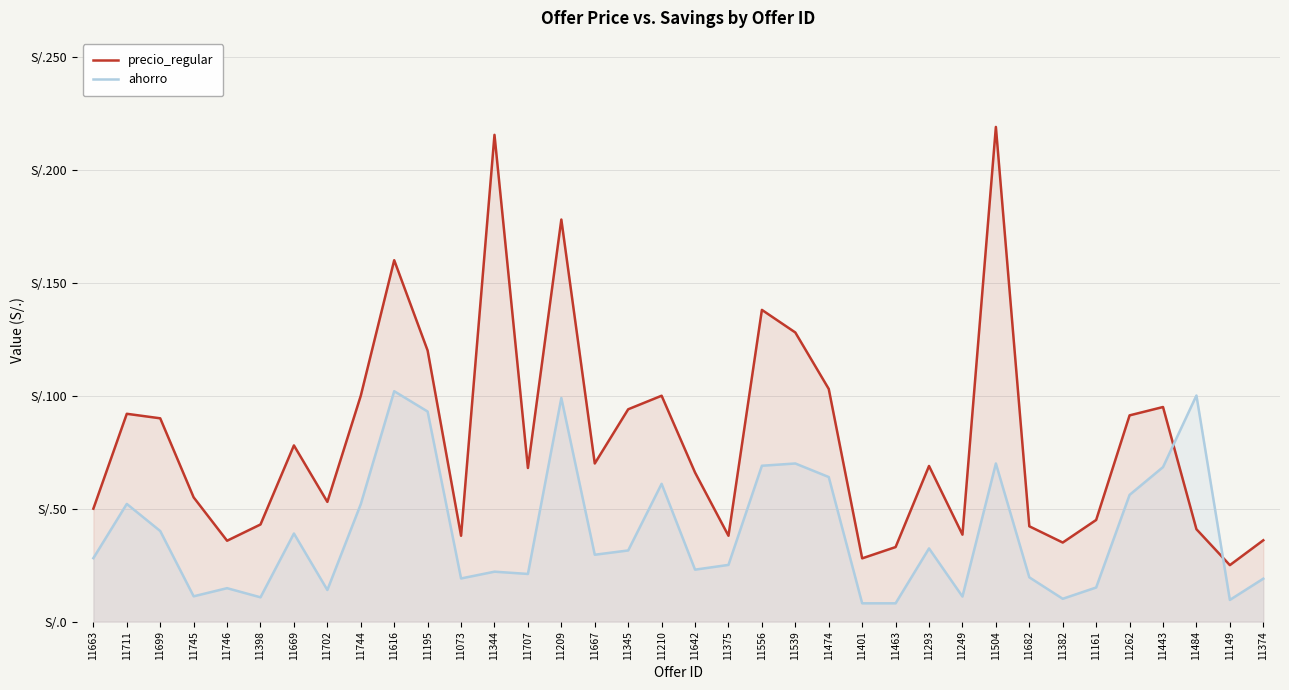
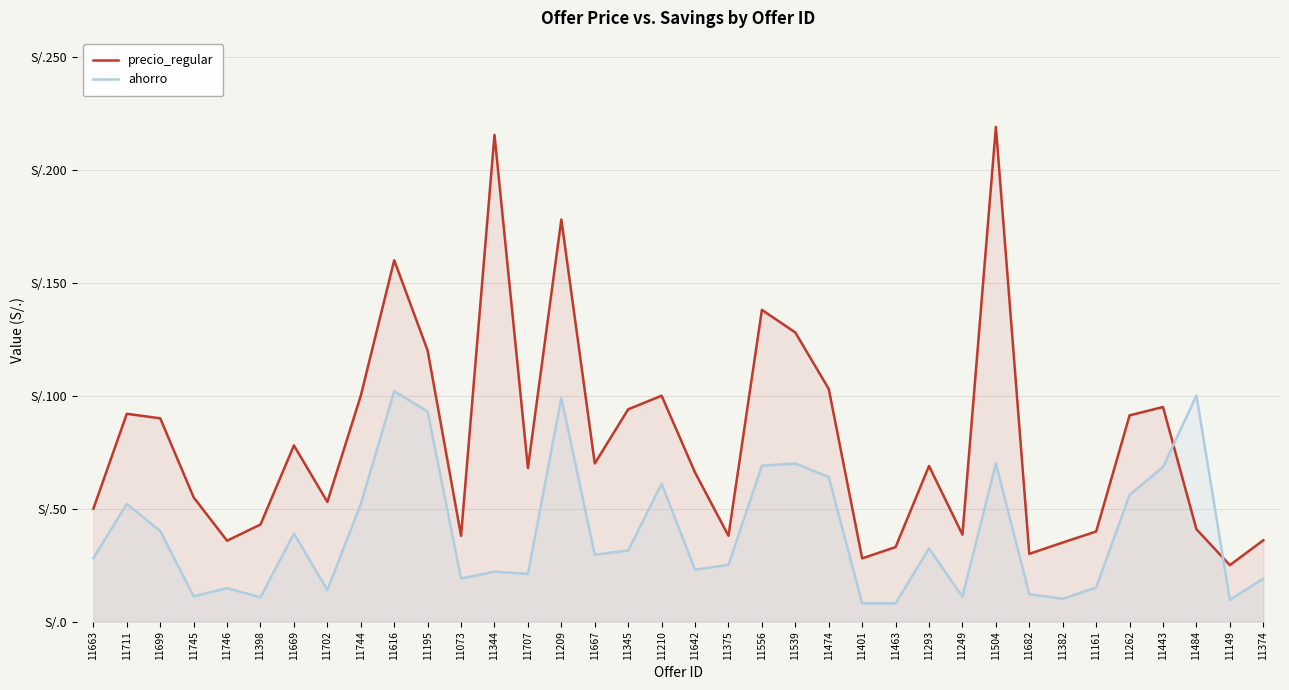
  {
    "precio_regular": {
      "11663": "S/.50",
      "11711": "S/.92",
      "11699": "S/.90",
      "11745": "S/.55",
      "11746": "S/.36",
      "11398": "S/.43",
      "11669": "S/.78",
      "11702": "S/.53",
      "11744": "S/.100",
      "11616": "S/.160",
      "11195": "S/.120",
      "11073": "S/.38",
      "11344": "S/.216",
      "11707": "S/.68",
      "11209": "S/.178",
      "11667": "S/.70",
      "11345": "S/.94",
      "11210": "S/.100",
      "11642": "S/.66",
      "11375": "S/.38",
      "11556": "S/.138",
      "11539": "S/.128",
      "11474": "S/.103",
      "11401": "S/.28",
      "11463": "S/.33",
      "11293": "S/.69",
      "11249": "S/.39",
      "11504": "S/.219",
-     "11682": "S/.42",
+     "11682": "S/.30",
      "11382": "S/.35",
-     "11161": "S/.45",
+     "11161": "S/.40",
      "11262": "S/.91",
      "11443": "S/.95",
      "11484": "S/.41",
      "11149": "S/.25",
      "11374": "S/.36"
    },
    "ahorro": {
      "11663": "S/.28",
      "11711": "S/.52",
      "11699": "S/.40",
      "11745": "S/.11",
      "11746": "S/.15",
      "11398": "S/.11",
      "11669": "S/.39",
      "11702": "S/.14",
      "11744": "S/.52",
      "11616": "S/.102",
      "11195": "S/.93",
      "11073": "S/.19",
      "11344": "S/.22",
      "11707": "S/.21",
      "11209": "S/.99",
      "11667": "S/.30",
      "11345": "S/.32",
      "11210": "S/.61",
      "11642": "S/.23",
      "11375": "S/.25",
      "11556": "S/.69",
      "11539": "S/.70",
      "11474": "S/.64",
      "11401": "S/.8",
      "11463": "S/.8",
      "11293": "S/.32",
      "11249": "S/.11",
      "11504": "S/.70",
-     "11682": "S/.20",
+     "11682": "S/.12",
      "11382": "S/.10",
      "11161": "S/.15",
      "11262": "S/.56",
      "11443": "S/.68",
      "11484": "S/.100",
      "11149": "S/.10",
      "11374": "S/.19"
    }
  }
